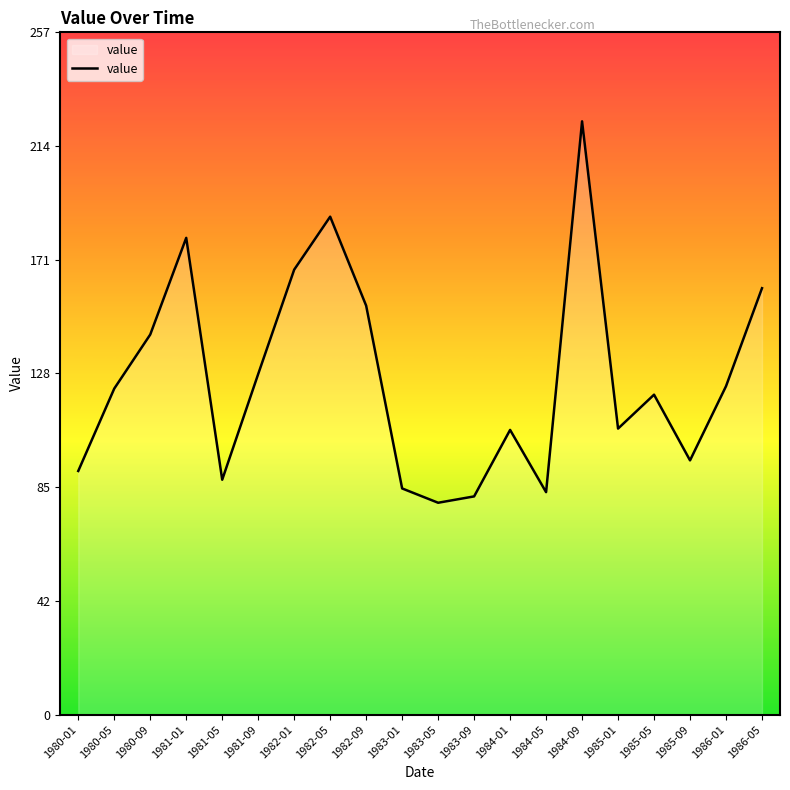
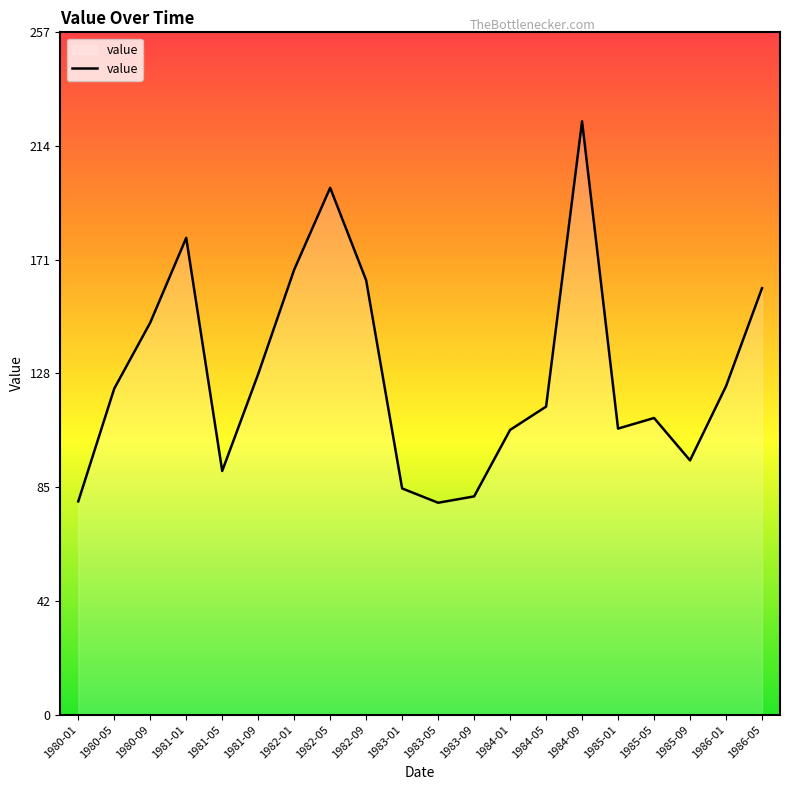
  {
-   "1980-01": 92,
+   "1980-01": 81,
    "1980-05": 123,
-   "1980-09": 144,
+   "1980-09": 148,
    "1981-01": 180,
-   "1981-05": 89,
+   "1981-05": 92,
    "1981-09": 129,
    "1982-01": 168,
-   "1982-05": 188,
-   "1982-09": 154,
+   "1982-05": 199,
+   "1982-09": 164,
    "1983-01": 85,
    "1983-05": 80,
    "1983-09": 82,
    "1984-01": 108,
-   "1984-05": 84,
+   "1984-05": 116,
    "1984-09": 224,
    "1985-01": 108,
-   "1985-05": 121,
+   "1985-05": 112,
    "1985-09": 96,
    "1986-01": 124,
    "1986-05": 161
  }
